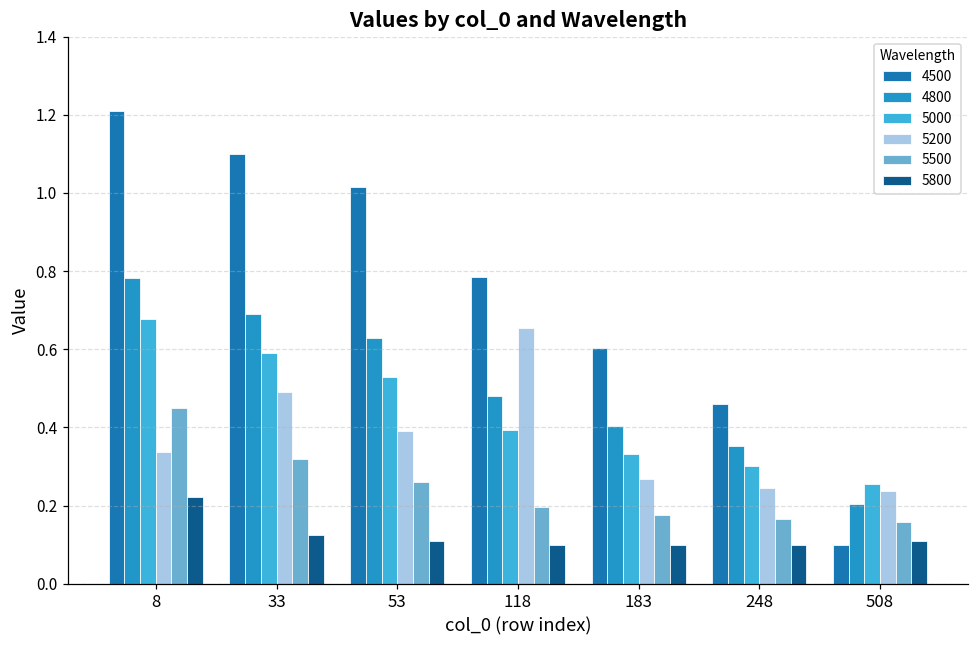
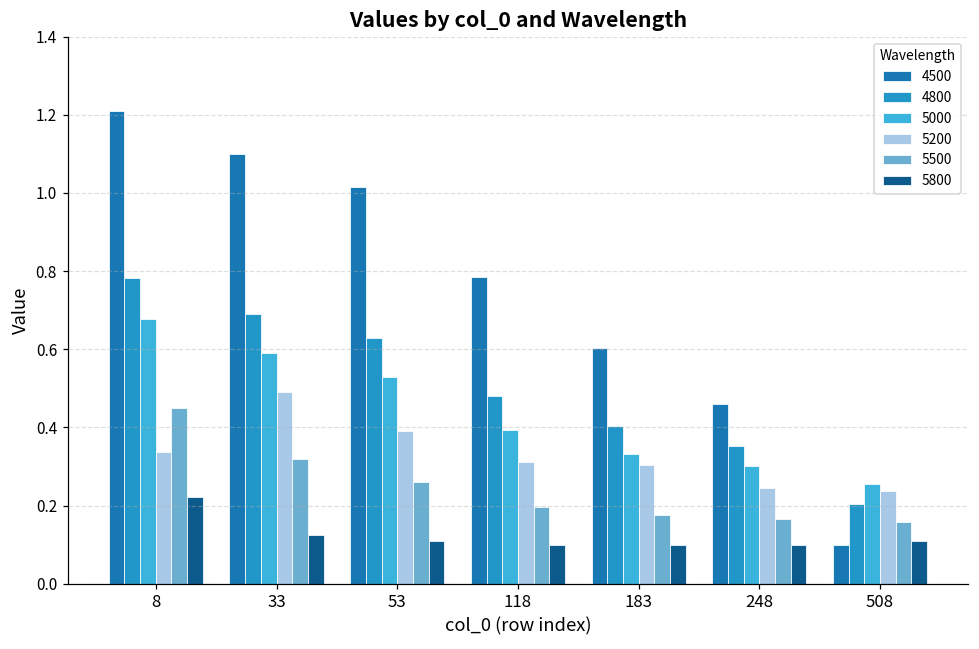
  {
    "5200": {
      "8": 0.34,
      "33": 0.49,
      "53": 0.39,
-     "118": 0.66,
-     "183": 0.27,
+     "118": 0.31,
+     "183": 0.30,
      "248": 0.24,
      "508": 0.24
    }
  }
